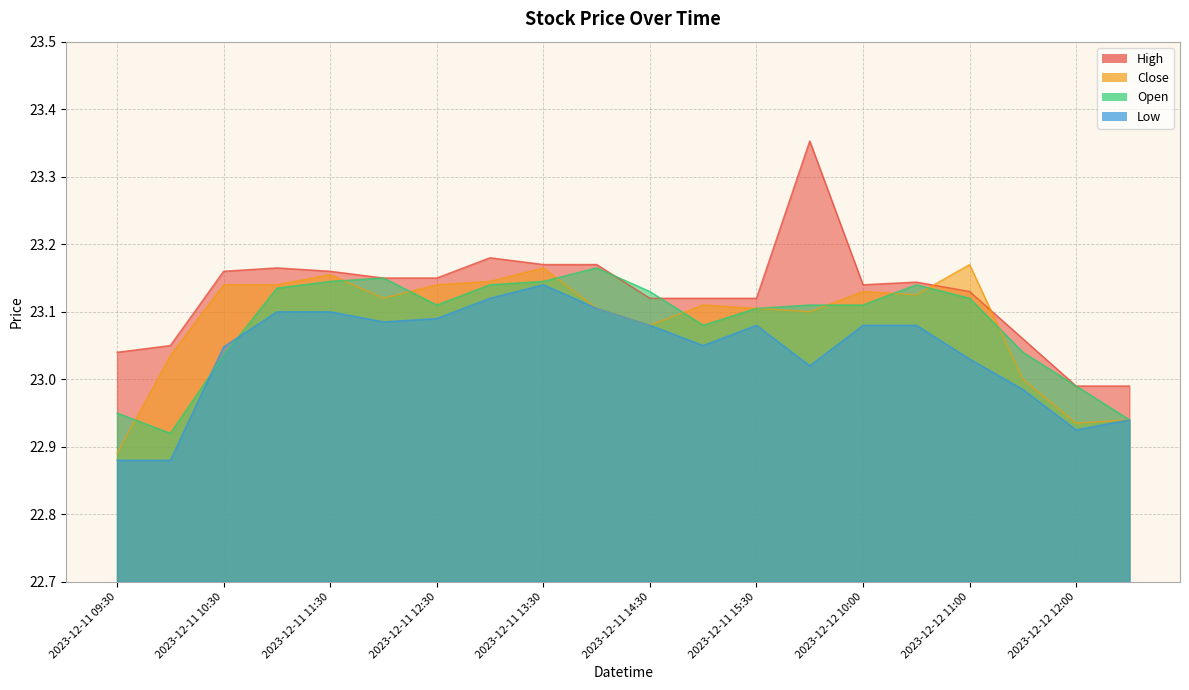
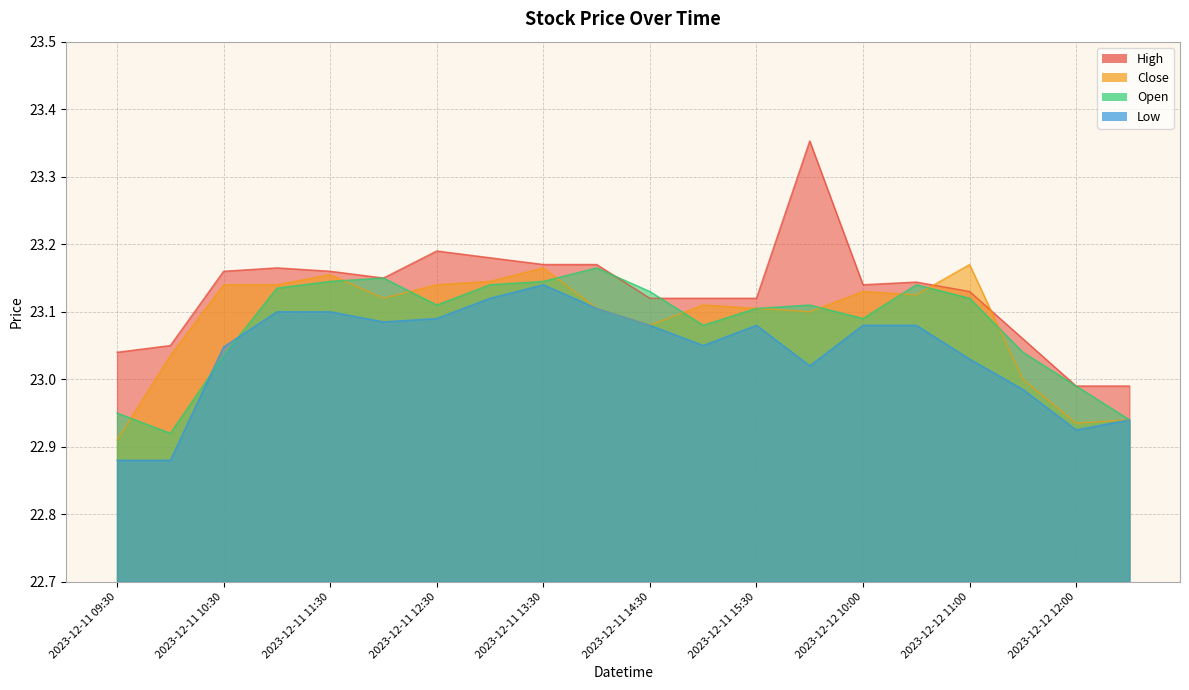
  {
    "High": {
      "2023-12-11 09:30": 23.04,
      "2023-12-11 10:30": 23.16,
      "2023-12-11 11:30": 23.16,
-     "2023-12-11 12:30": 23.15,
+     "2023-12-11 12:30": 23.19,
      "2023-12-11 13:30": 23.17,
      "2023-12-11 14:30": 23.12,
      "2023-12-11 15:30": 23.12,
      "2023-12-12 10:00": 23.14,
      "2023-12-12 11:00": 23.13
    },
    "Close": {
-     "2023-12-11 09:30": 22.89,
+     "2023-12-11 09:30": 22.91,
      "2023-12-11 10:30": 23.14,
      "2023-12-11 11:30": 23.16,
      "2023-12-11 12:30": 23.14,
      "2023-12-11 13:30": 23.17,
      "2023-12-12 10:00": 23.13,
      "2023-12-12 11:00": 23.17,
      "2023-12-12 12:00": 22.94
    },
    "Open": {
      "2023-12-11 09:30": 22.95,
      "2023-12-11 10:30": 23.04,
      "2023-12-11 11:30": 23.15,
      "2023-12-11 12:30": 23.11,
      "2023-12-11 13:30": 23.15,
      "2023-12-11 14:30": 23.13,
-     "2023-12-12 10:00": 23.11,
+     "2023-12-12 10:00": 23.09,
      "2023-12-12 11:00": 23.12
    },
    "Low": {
      "2023-12-11 09:30": 22.88,
      "2023-12-11 10:30": 23.05,
      "2023-12-11 11:30": 23.10,
      "2023-12-11 12:30": 23.09,
      "2023-12-11 13:30": 23.14,
      "2023-12-11 15:30": 23.08,
      "2023-12-12 10:00": 23.08,
      "2023-12-12 11:00": 23.03,
      "2023-12-12 12:00": 22.93
    }
  }
